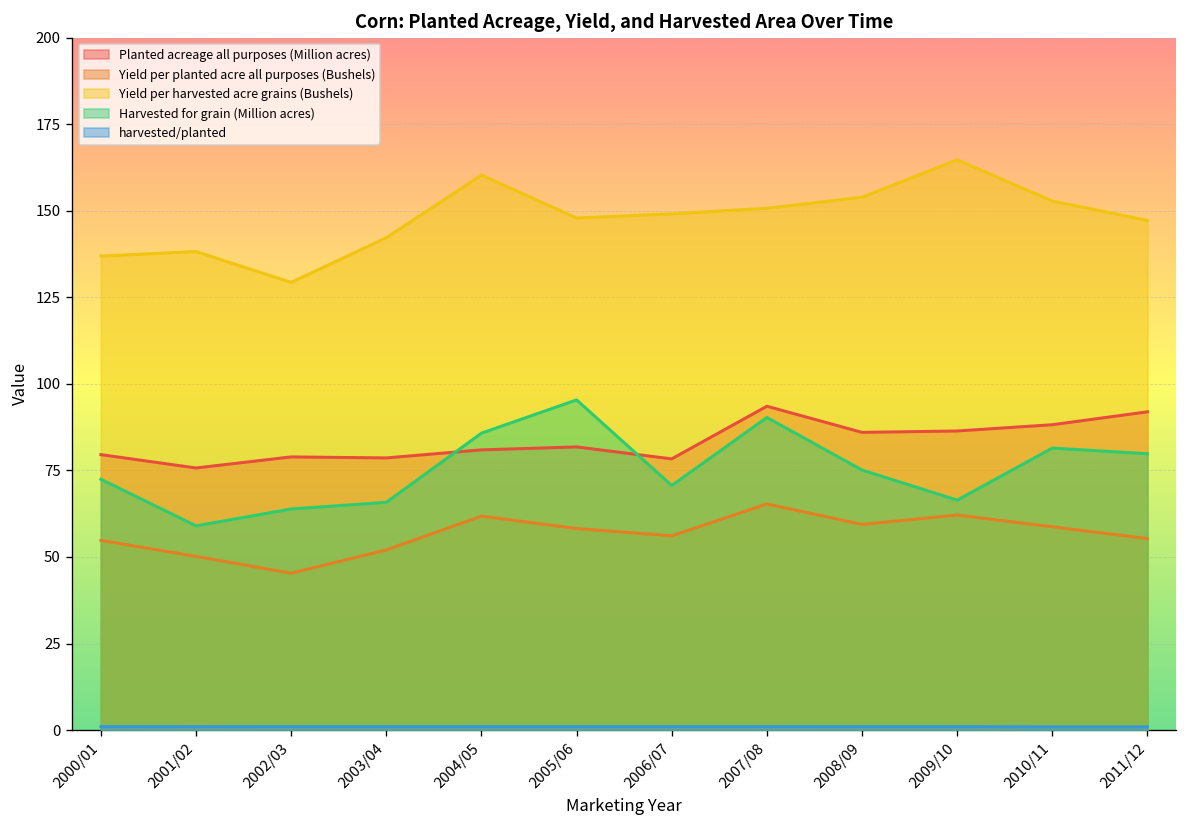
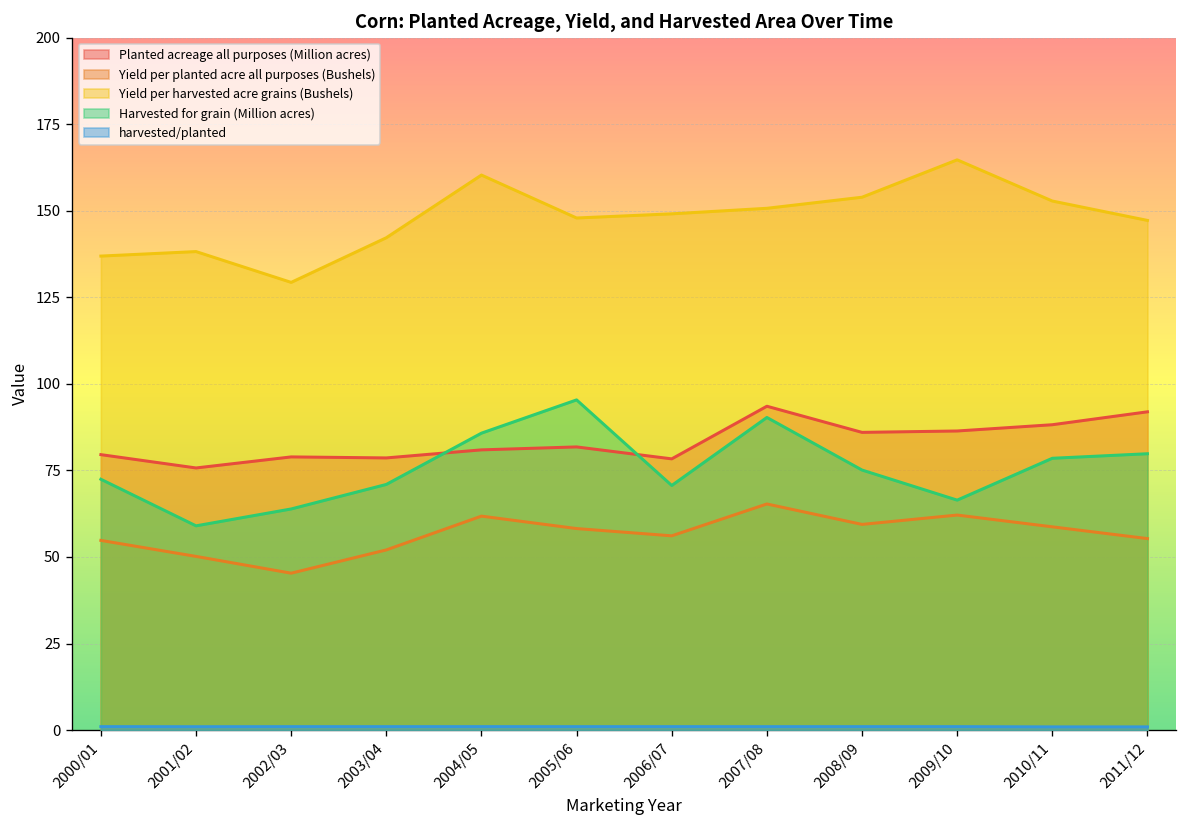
  {
    "Harvested for grain (Million acres)": {
      "2000/01": 72,
      "2001/02": 59,
      "2002/03": 64,
-     "2003/04": 66,
+     "2003/04": 71,
      "2004/05": 86,
      "2005/06": 95,
      "2006/07": 71,
      "2007/08": 90,
      "2008/09": 75,
      "2009/10": 66,
-     "2010/11": 81,
+     "2010/11": 79,
      "2011/12": 80
    },
    "harvested/planted": {
      "2000/01": 1,
      "2001/02": 1,
      "2002/03": 1,
      "2003/04": 1,
      "2004/05": 1,
      "2005/06": 1,
      "2006/07": 1,
      "2007/08": 1,
      "2008/09": 1,
      "2009/10": 1,
      "2010/11": 1,
      "2011/12": 1
    }
  }
